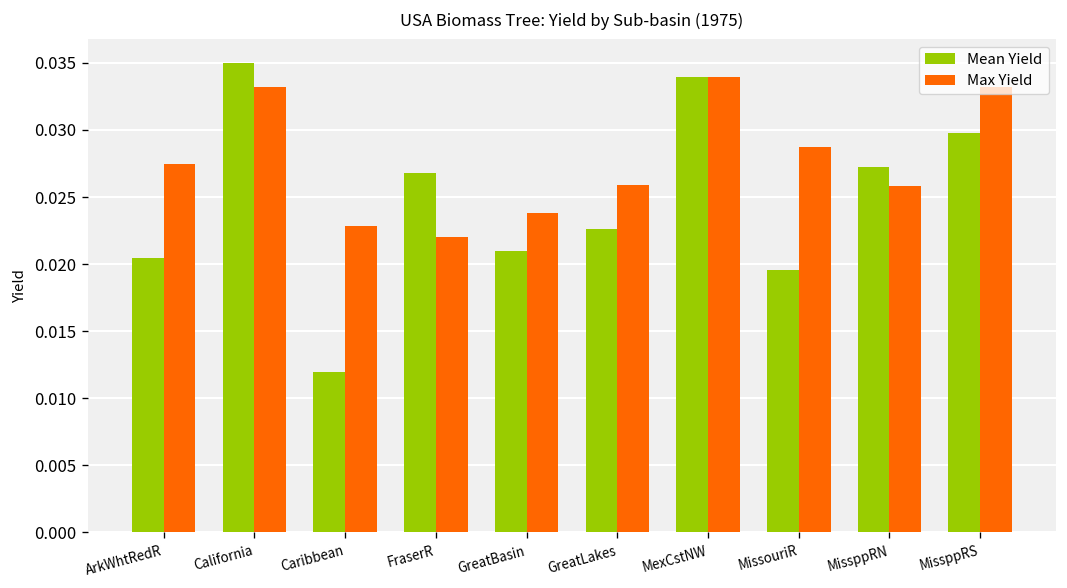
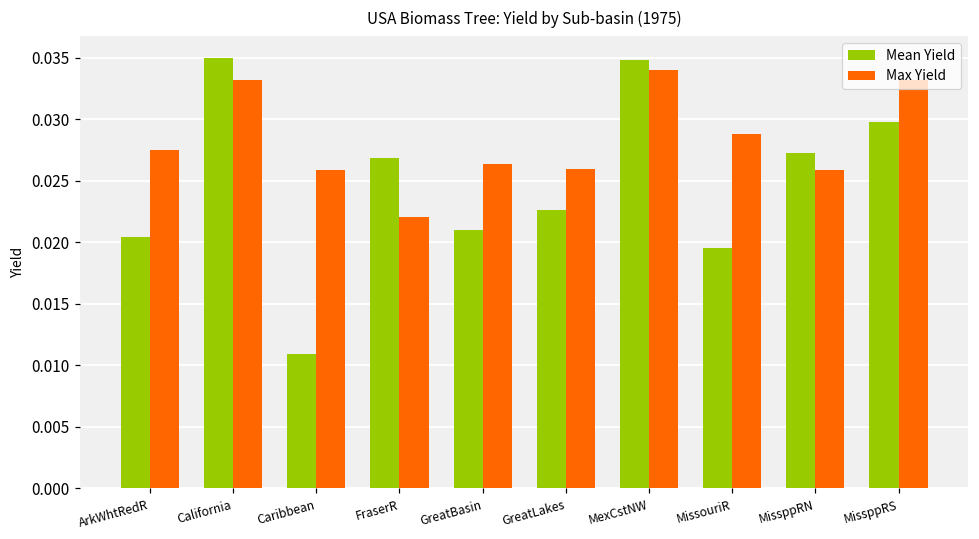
  {
    "Mean Yield": {
      "ArkWhtRedR": 0.0204,
      "California": 0.0350,
-     "Caribbean": 0.0119,
+     "Caribbean": 0.0109,
      "FraserR": 0.0268,
      "GreatBasin": 0.0210,
      "GreatLakes": 0.0226,
-     "MexCstNW": 0.0340,
+     "MexCstNW": 0.0348,
      "MissouriR": 0.0196,
      "MissppRN": 0.0273,
      "MissppRS": 0.0298
    },
    "Max Yield": {
      "ArkWhtRedR": 0.0275,
      "California": 0.0332,
-     "Caribbean": 0.0229,
+     "Caribbean": 0.0258,
      "FraserR": 0.0221,
-     "GreatBasin": 0.0238,
+     "GreatBasin": 0.0264,
      "GreatLakes": 0.0259,
      "MexCstNW": 0.0340,
      "MissouriR": 0.0288,
      "MissppRN": 0.0258
    }
  }
